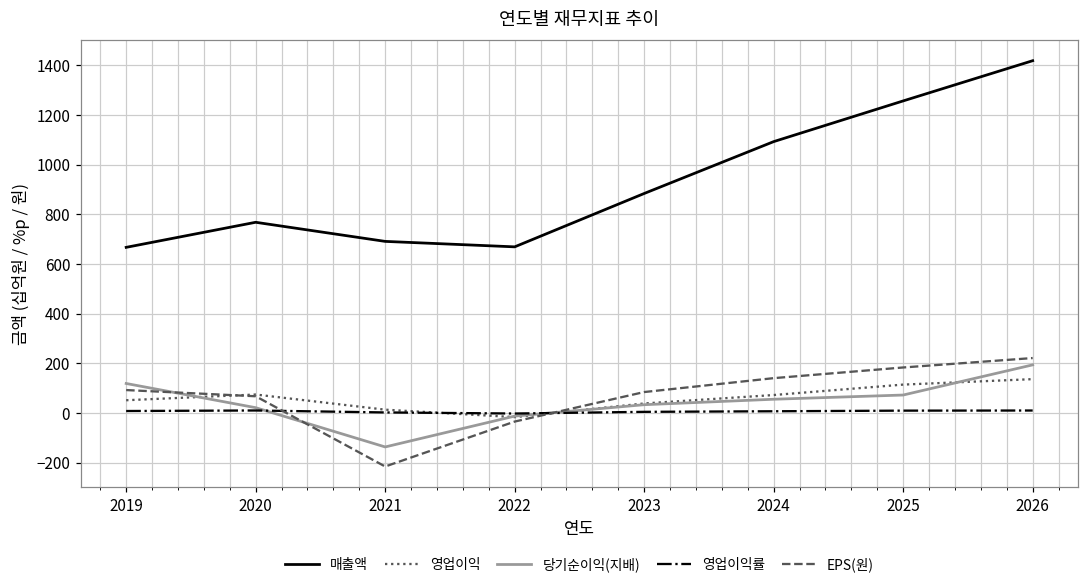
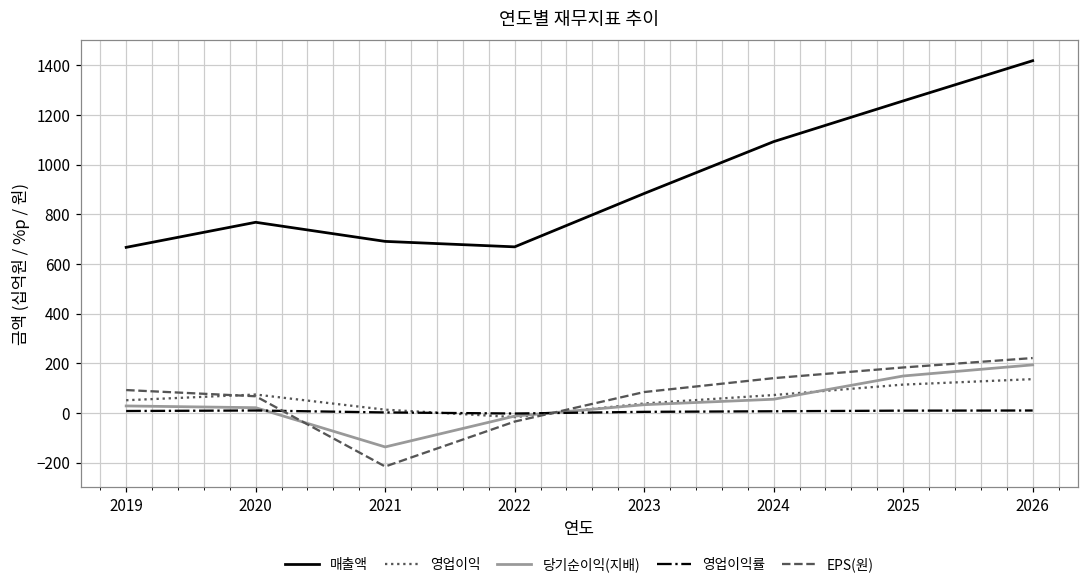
  {
    "당기순이익(지배)": {
-     "2019": 120,
+     "2019": 30,
      "2021": -140,
      "2024": 60,
-     "2025": 70,
+     "2025": 150,
      "2026": 190
    }
  }
